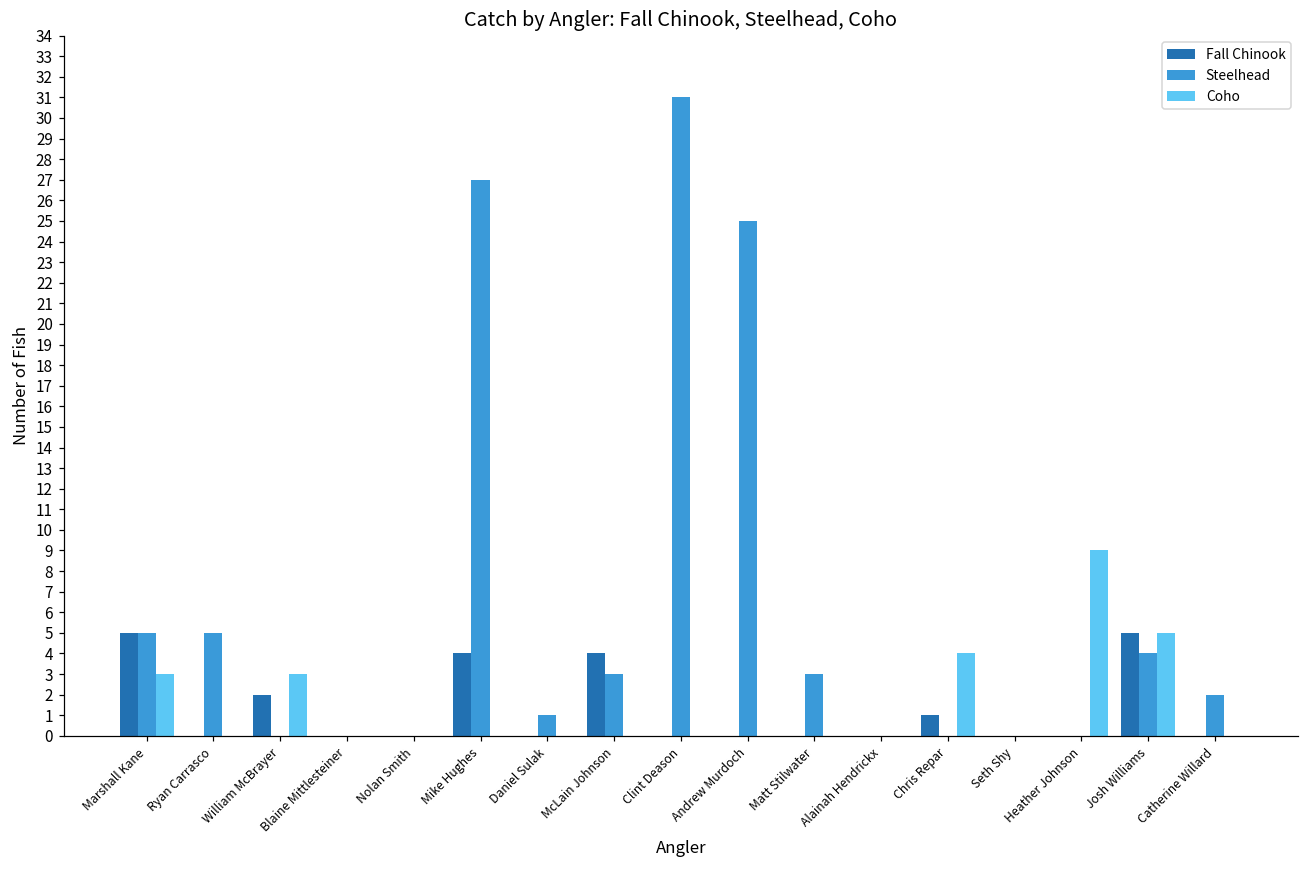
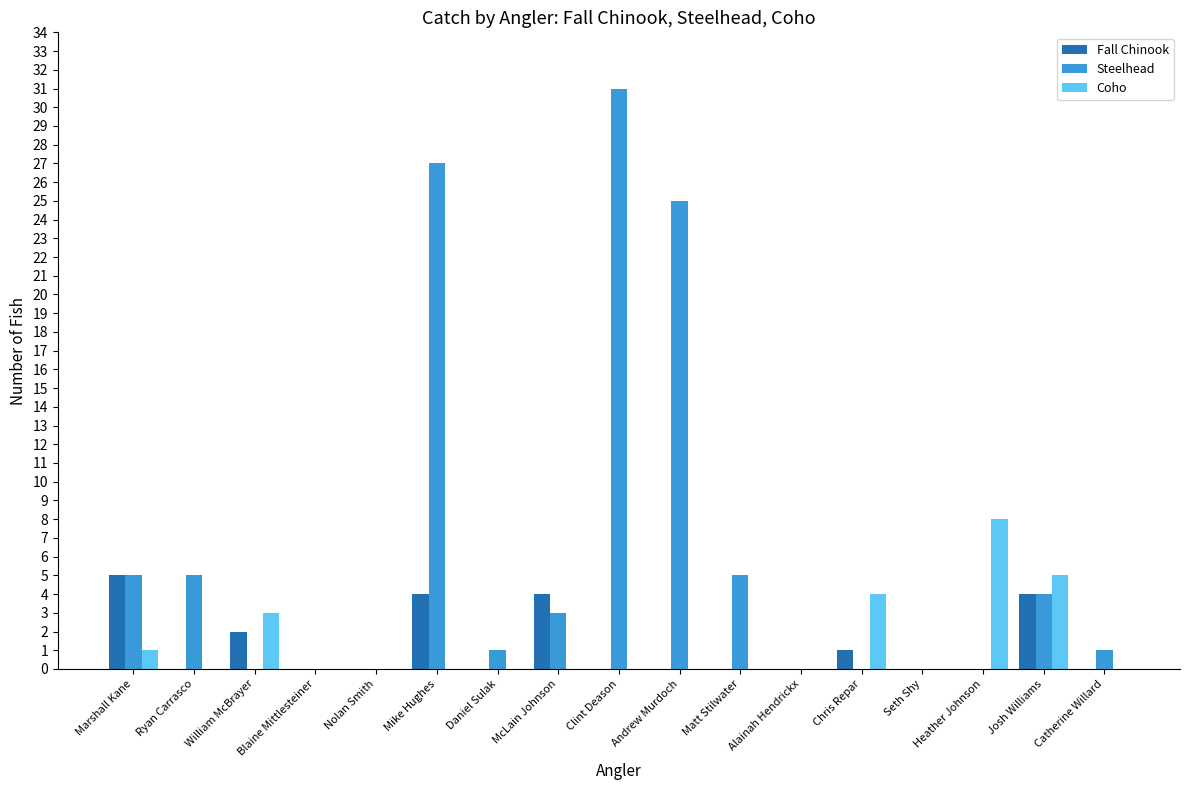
  {
    "Fall Chinook": {
      "Marshall Kane": 5,
      "Ryan Carrasco": 0,
      "William McBrayer": 2,
      "Blaine Mittlesteiner": 0,
      "Nolan Smith": 0,
      "Mike Hughes": 4,
      "Daniel Sulak": 0,
      "McLain Johnson": 4,
      "Clint Deason": 0,
      "Andrew Murdoch": 0,
      "Matt Stilwater": 0,
      "Alainah Hendrickx": 0,
      "Chris Repar": 1,
      "Seth Shy": 0,
      "Heather Johnson": 0,
-     "Josh Williams": 5,
+     "Josh Williams": 4,
      "Catherine Willard": 0
    },
    "Steelhead": {
      "Marshall Kane": 5,
      "Ryan Carrasco": 5,
      "William McBrayer": 0,
      "Blaine Mittlesteiner": 0,
      "Nolan Smith": 0,
      "Mike Hughes": 27,
      "Daniel Sulak": 1,
      "McLain Johnson": 3,
      "Clint Deason": 31,
      "Andrew Murdoch": 25,
-     "Matt Stilwater": 3,
+     "Matt Stilwater": 5,
      "Alainah Hendrickx": 0,
      "Chris Repar": 0,
      "Seth Shy": 0,
      "Heather Johnson": 0,
      "Josh Williams": 4,
-     "Catherine Willard": 2
+     "Catherine Willard": 1
    },
    "Coho": {
-     "Marshall Kane": 3,
+     "Marshall Kane": 1,
      "Ryan Carrasco": 0,
      "William McBrayer": 3,
      "Blaine Mittlesteiner": 0,
      "Nolan Smith": 0,
      "Mike Hughes": 0,
      "Daniel Sulak": 0,
      "McLain Johnson": 0,
      "Clint Deason": 0,
      "Andrew Murdoch": 0,
      "Matt Stilwater": 0,
      "Alainah Hendrickx": 0,
      "Chris Repar": 4,
      "Seth Shy": 0,
-     "Heather Johnson": 9,
+     "Heather Johnson": 8,
      "Josh Williams": 5,
      "Catherine Willard": 0
    }
  }
